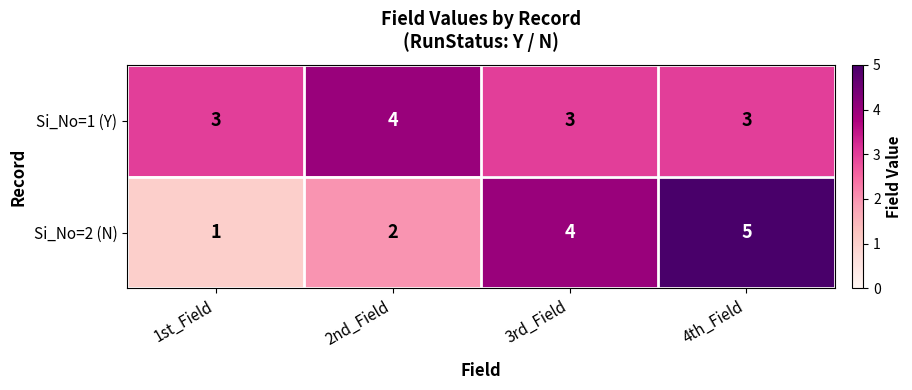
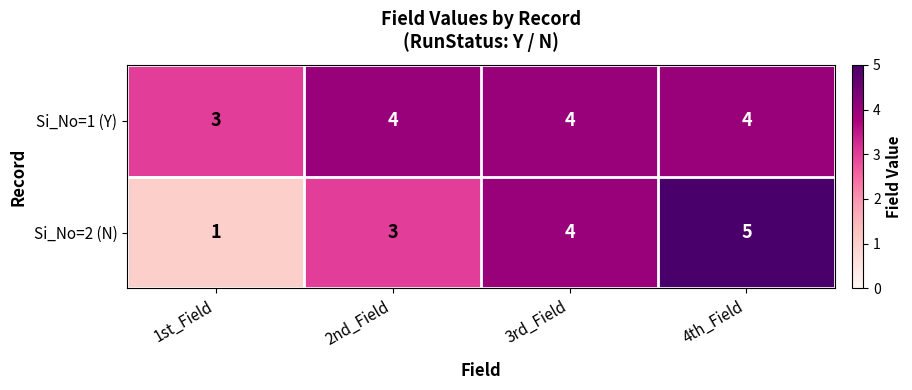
  {
    "Si_No=1 (Y)": {
      "1st_Field": 3,
      "2nd_Field": 4,
-     "3rd_Field": 3,
-     "4th_Field": 3
+     "3rd_Field": 4,
+     "4th_Field": 4
    },
    "Si_No=2 (N)": {
      "1st_Field": 1,
-     "2nd_Field": 2,
+     "2nd_Field": 3,
      "3rd_Field": 4,
      "4th_Field": 5
    }
  }
